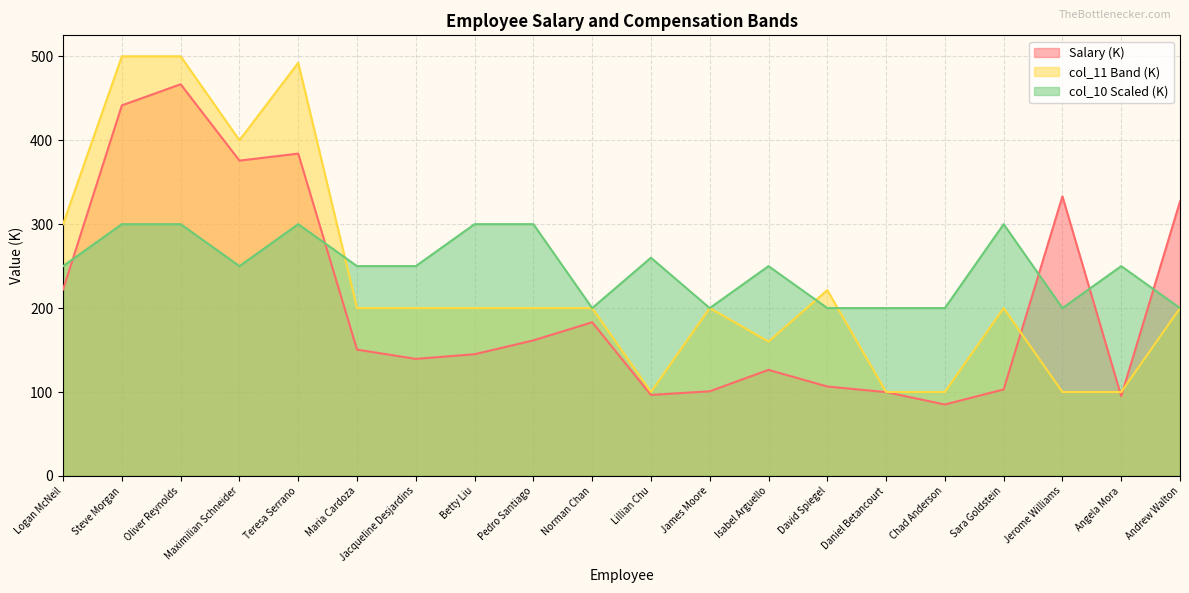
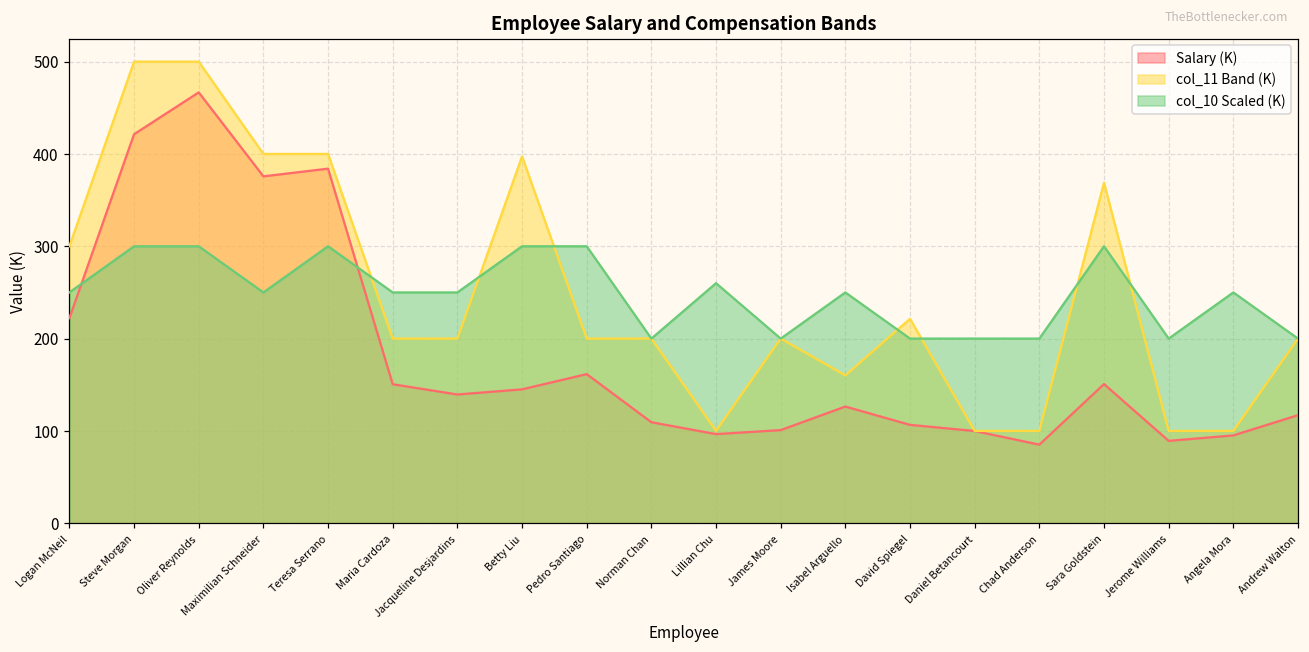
  {
    "Salary (K)": {
      "Logan McNeil": 220,
-     "Steve Morgan": 440,
+     "Steve Morgan": 420,
      "Oliver Reynolds": 470,
      "Maximilian Schneider": 380,
      "Teresa Serrano": 380,
      "Maria Cardoza": 150,
      "Jacqueline Desjardins": 140,
      "Betty Liu": 150,
      "Pedro Santiago": 160,
-     "Norman Chan": 180,
+     "Norman Chan": 110,
      "Lillian Chu": 100,
      "James Moore": 100,
      "Isabel Arguello": 130,
      "David Spiegel": 110,
      "Chad Anderson": 90,
-     "Sara Goldstein": 100,
-     "Jerome Williams": 330,
+     "Sara Goldstein": 150,
+     "Jerome Williams": 90,
      "Angela Mora": 100,
-     "Andrew Walton": 330
+     "Andrew Walton": 120
    },
    "col_11 Band (K)": {
      "Logan McNeil": 300,
      "Steve Morgan": 500,
      "Oliver Reynolds": 500,
      "Maximilian Schneider": 400,
-     "Teresa Serrano": 490,
+     "Teresa Serrano": 400,
      "Maria Cardoza": 200,
      "Jacqueline Desjardins": 200,
-     "Betty Liu": 200,
+     "Betty Liu": 400,
      "Pedro Santiago": 200,
      "Lillian Chu": 100,
      "Isabel Arguello": 160,
      "David Spiegel": 220,
      "Chad Anderson": 100,
-     "Sara Goldstein": 200,
+     "Sara Goldstein": 370,
      "Jerome Williams": 100,
      "Angela Mora": 100
    },
    "col_10 Scaled (K)": {
      "Logan McNeil": 250,
      "Steve Morgan": 300,
      "Oliver Reynolds": 300,
      "Maximilian Schneider": 250,
      "Teresa Serrano": 300,
      "Maria Cardoza": 250,
      "Jacqueline Desjardins": 250,
      "Betty Liu": 300,
      "Pedro Santiago": 300,
      "Lillian Chu": 260,
      "Isabel Arguello": 250,
      "David Spiegel": 200,
      "Daniel Betancourt": 200,
      "Chad Anderson": 200,
      "Sara Goldstein": 300,
      "Jerome Williams": 200,
      "Angela Mora": 250
    }
  }
